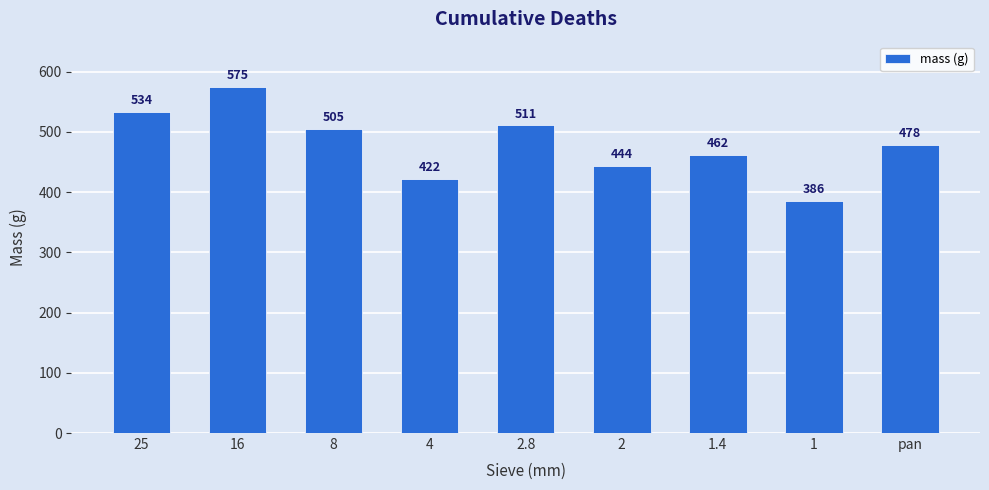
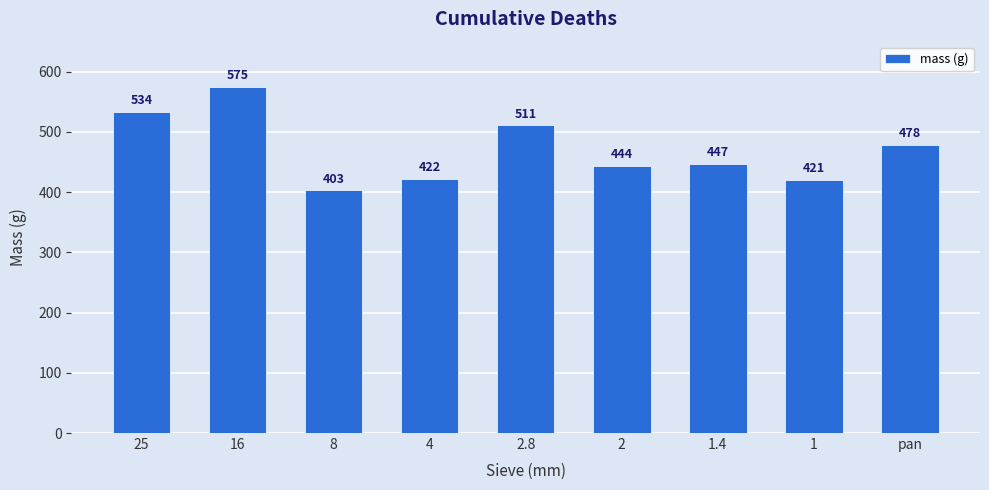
  {
    "25": 534,
    "16": 575,
-   "8": 505,
+   "8": 403,
    "4": 422,
    "2.8": 511,
    "2": 444,
-   "1.4": 462,
-   "1": 386,
+   "1.4": 447,
+   "1": 421,
    "pan": 478
  }
